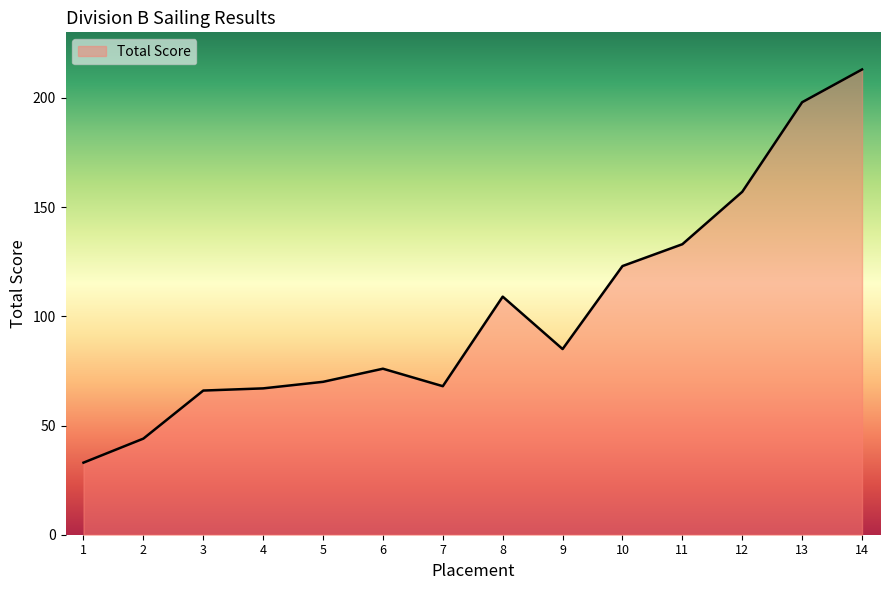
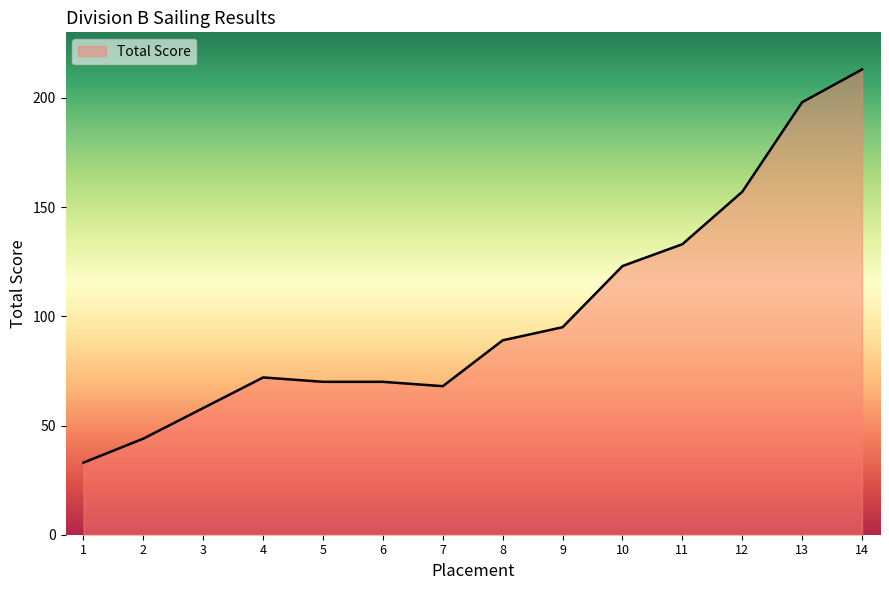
  {
    "1": 33,
    "2": 44,
-   "3": 66,
-   "4": 67,
+   "3": 58,
+   "4": 72,
    "5": 70,
-   "6": 76,
+   "6": 70,
    "7": 68,
-   "8": 109,
-   "9": 85,
+   "8": 89,
+   "9": 95,
    "10": 123,
    "11": 133,
    "12": 157,
    "13": 198,
    "14": 213
  }
